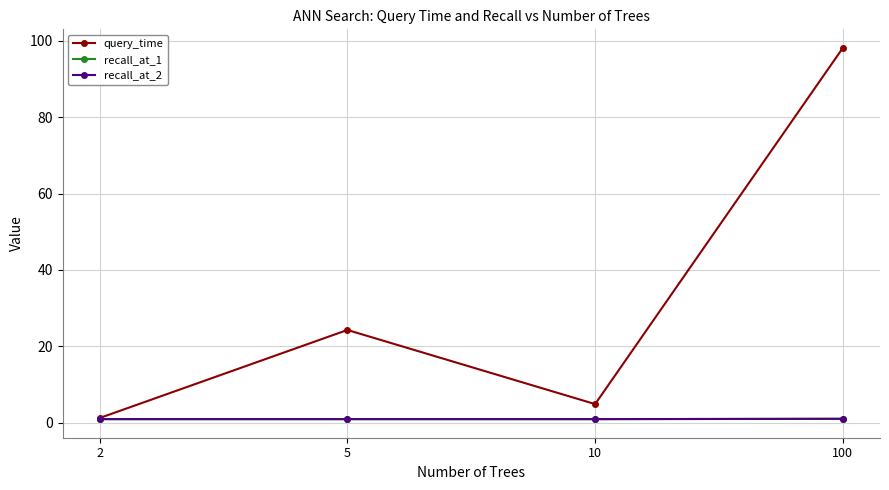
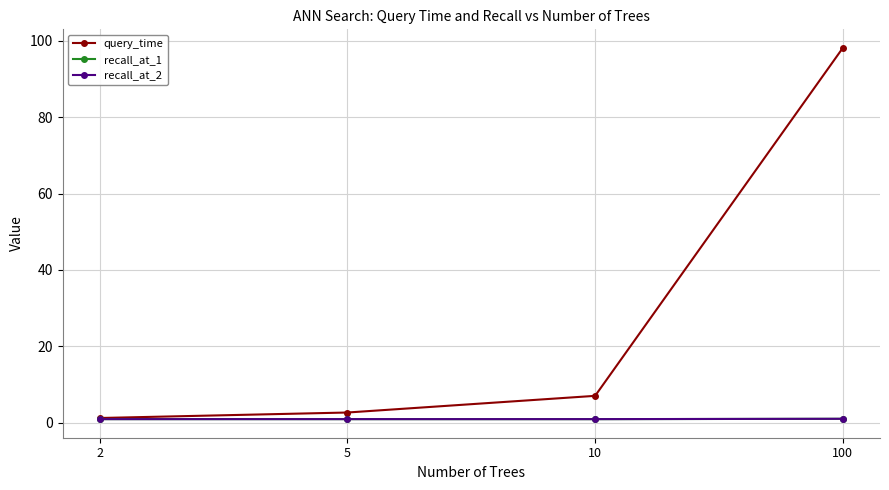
  {
    "query_time": {
-     "5": 24,
-     "10": 5,
+     "5": 3,
+     "10": 7,
      "100": 98
    },
    "recall_at_2": {
      "5": 1,
      "10": 1,
      "100": 1
    }
  }
